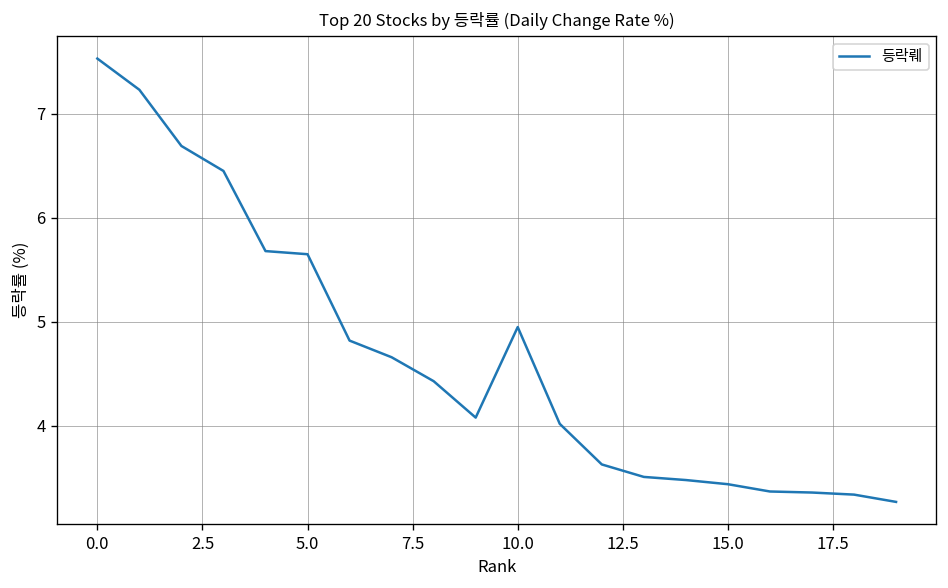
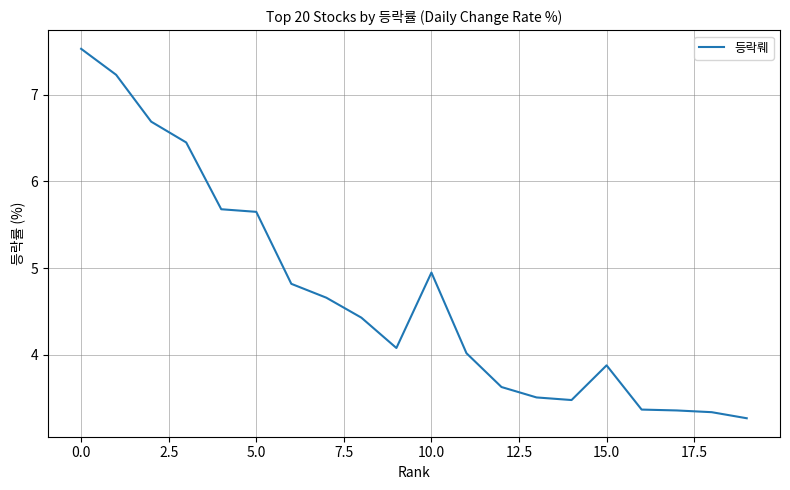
  {
    "0.0": 7.5,
    "5.0": 5.7,
    "10.0": 5.0,
-   "15.0": 3.4
+   "15.0": 3.9
  }
